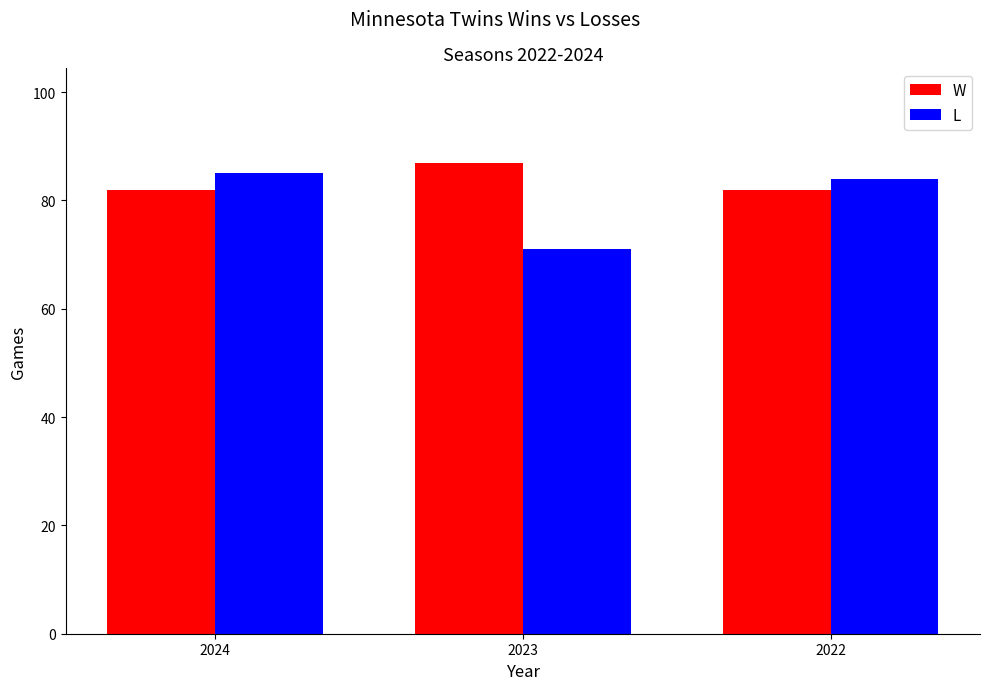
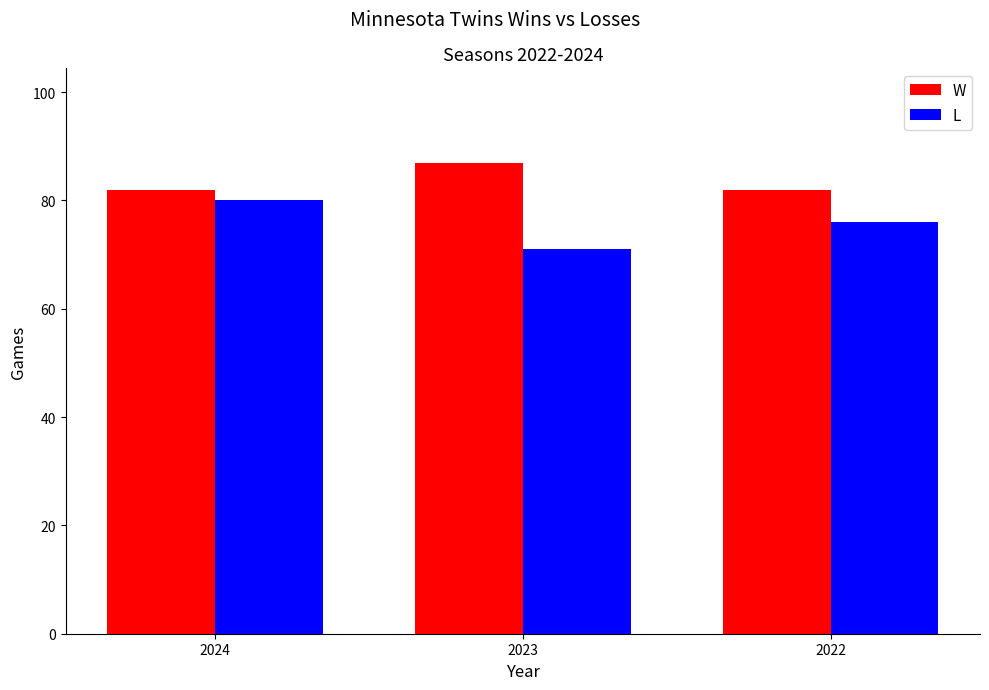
  {
    "W": {
      "2024": 82,
      "2023": 87,
      "2022": 82
    },
    "L": {
-     "2024": 85,
+     "2024": 80,
      "2023": 71,
-     "2022": 84
+     "2022": 76
    }
  }
